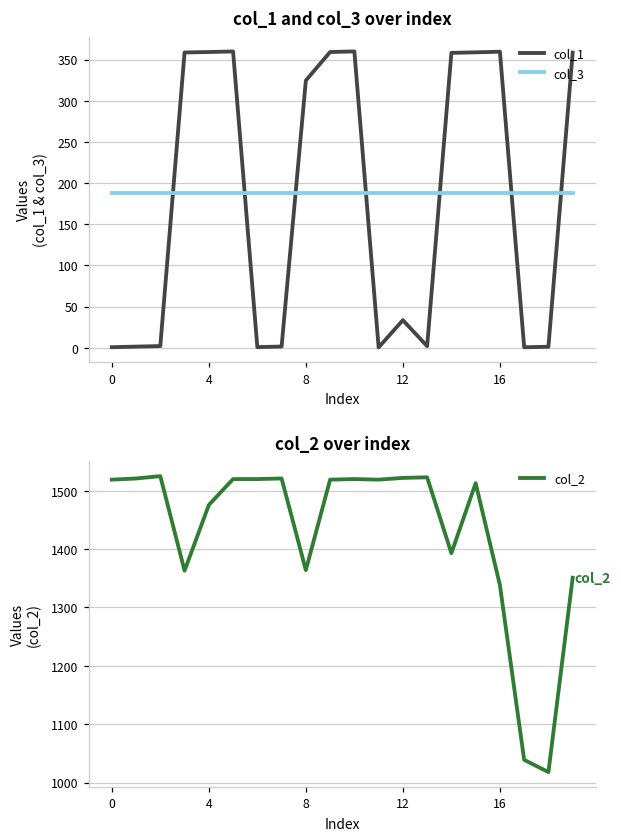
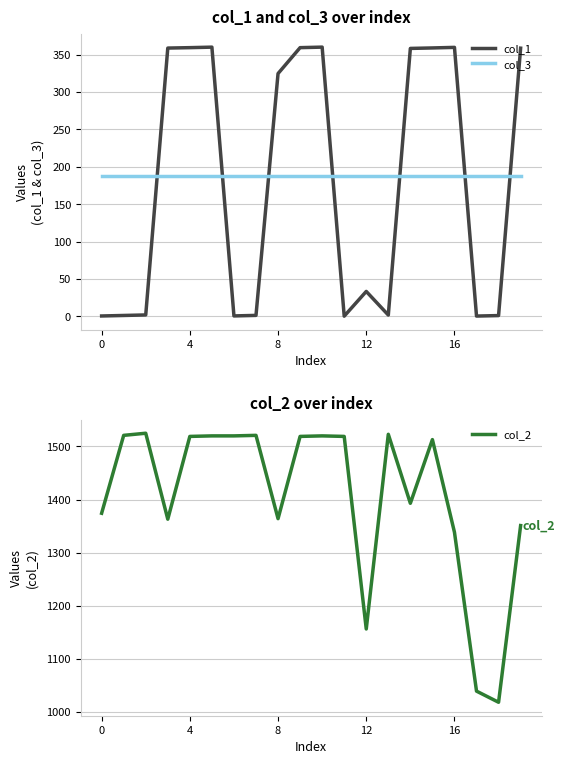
  {
    "col_1 and col_3 over index": {
      "col_1": {
        "0": 0,
        "4": 360,
        "8": 320,
        "12": 30,
        "16": 360
      },
      "col_3": {
        "0": 190,
        "4": 190,
        "8": 190,
        "12": 190,
        "16": 190
      }
    },
    "col_2 over index": {
-     "0": 1520,
-     "4": 1480,
+     "0": 1370,
+     "4": 1520,
      "8": 1360,
-     "12": 1520,
+     "12": 1160,
      "16": 1340
    }
  }
